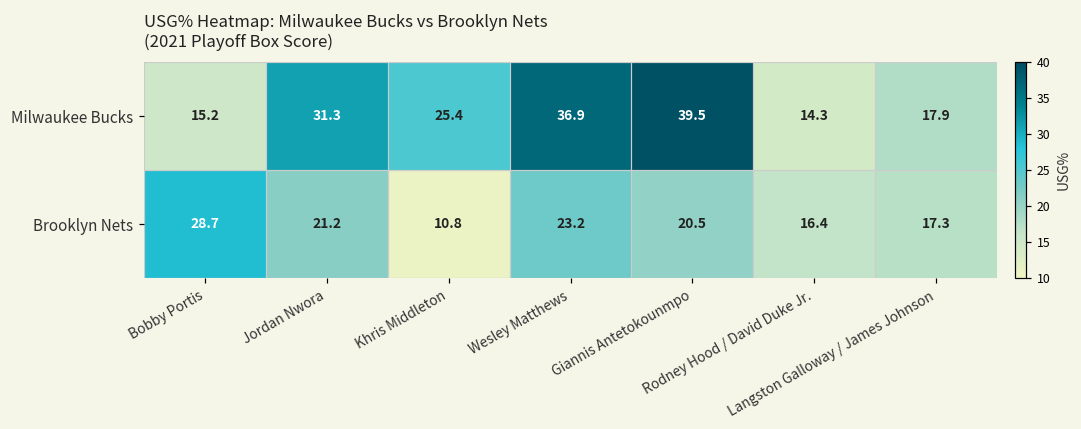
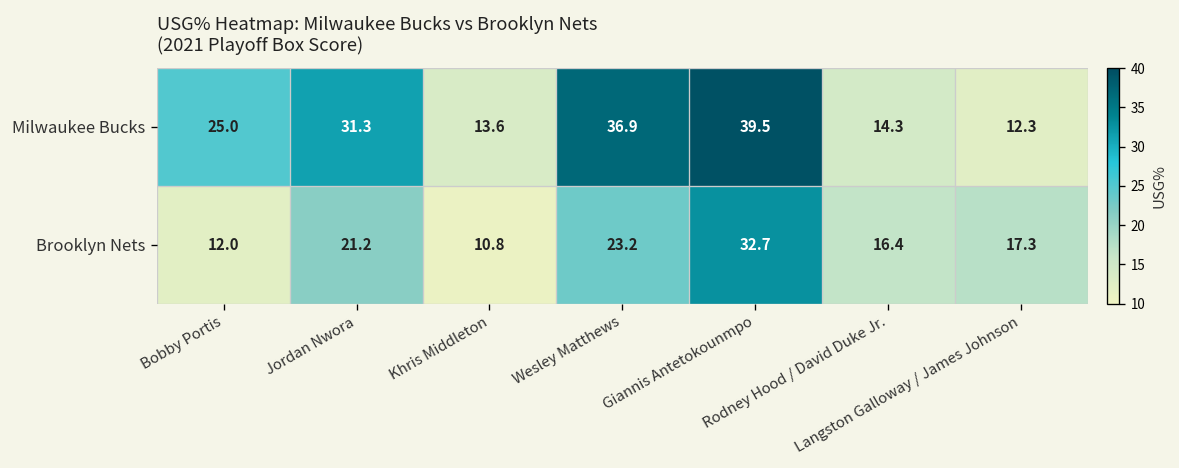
  {
    "Milwaukee Bucks": {
-     "Bobby Portis": 15.2,
+     "Bobby Portis": 25.0,
      "Jordan Nwora": 31.3,
-     "Khris Middleton": 25.4,
+     "Khris Middleton": 13.6,
      "Wesley Matthews": 36.9,
      "Giannis Antetokounmpo": 39.5,
      "Rodney Hood / David Duke Jr.": 14.3,
-     "Langston Galloway / James Johnson": 17.9
+     "Langston Galloway / James Johnson": 12.3
    },
    "Brooklyn Nets": {
-     "Bobby Portis": 28.7,
+     "Bobby Portis": 12.0,
      "Jordan Nwora": 21.2,
      "Khris Middleton": 10.8,
      "Wesley Matthews": 23.2,
-     "Giannis Antetokounmpo": 20.5,
+     "Giannis Antetokounmpo": 32.7,
      "Rodney Hood / David Duke Jr.": 16.4,
      "Langston Galloway / James Johnson": 17.3
    }
  }
